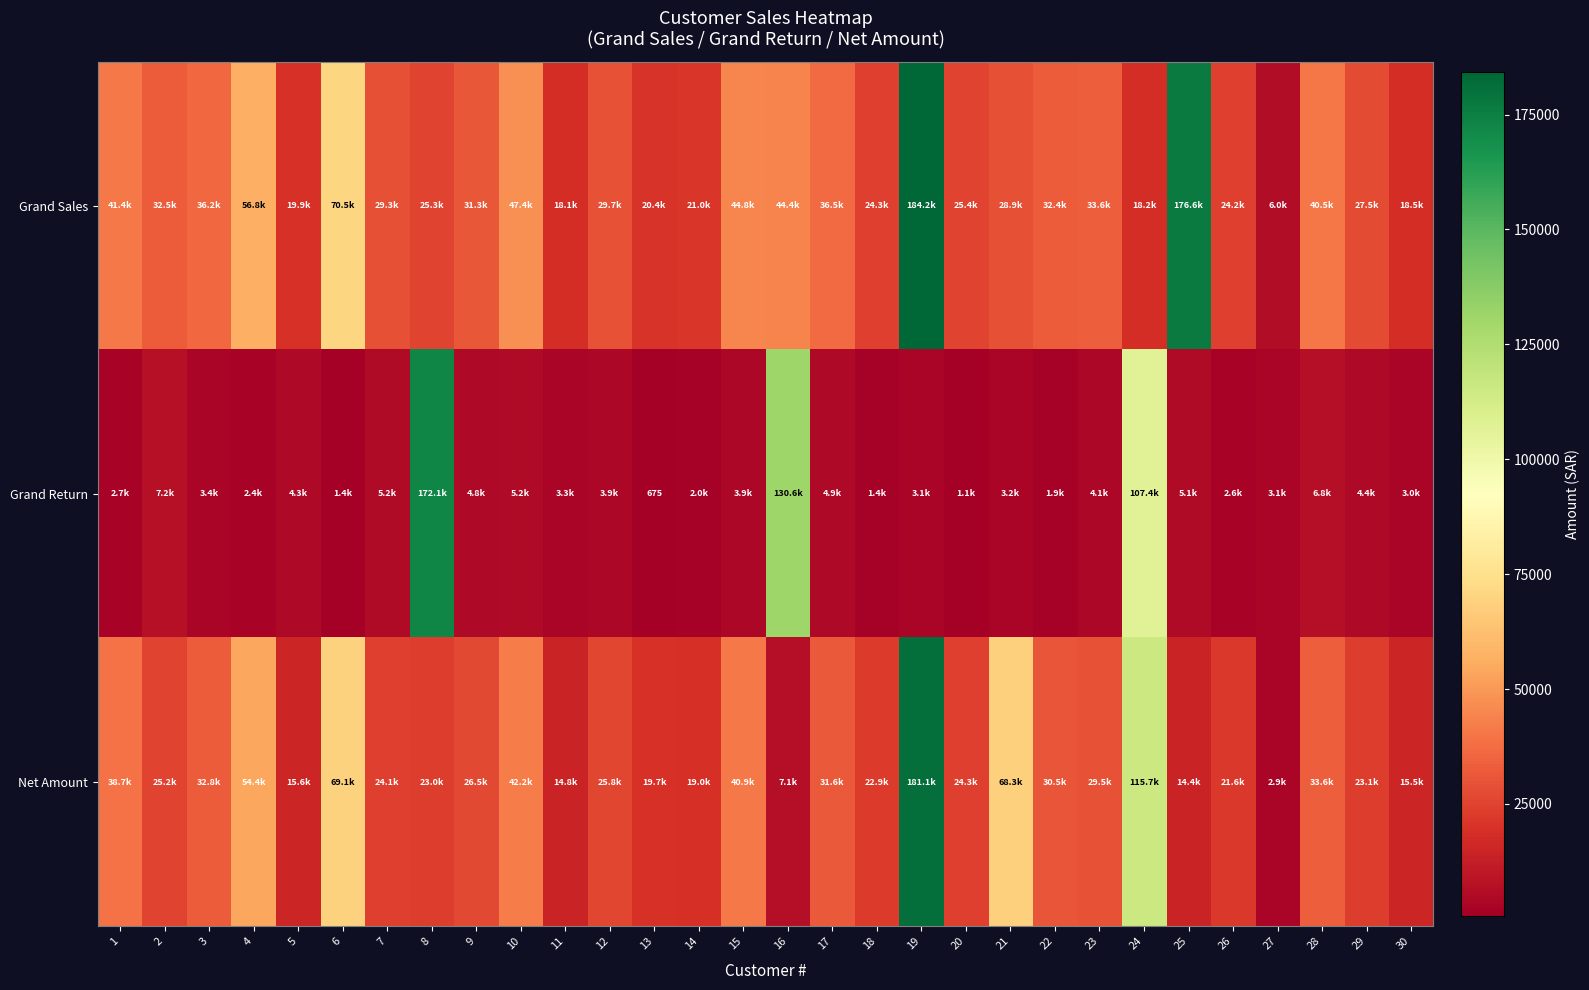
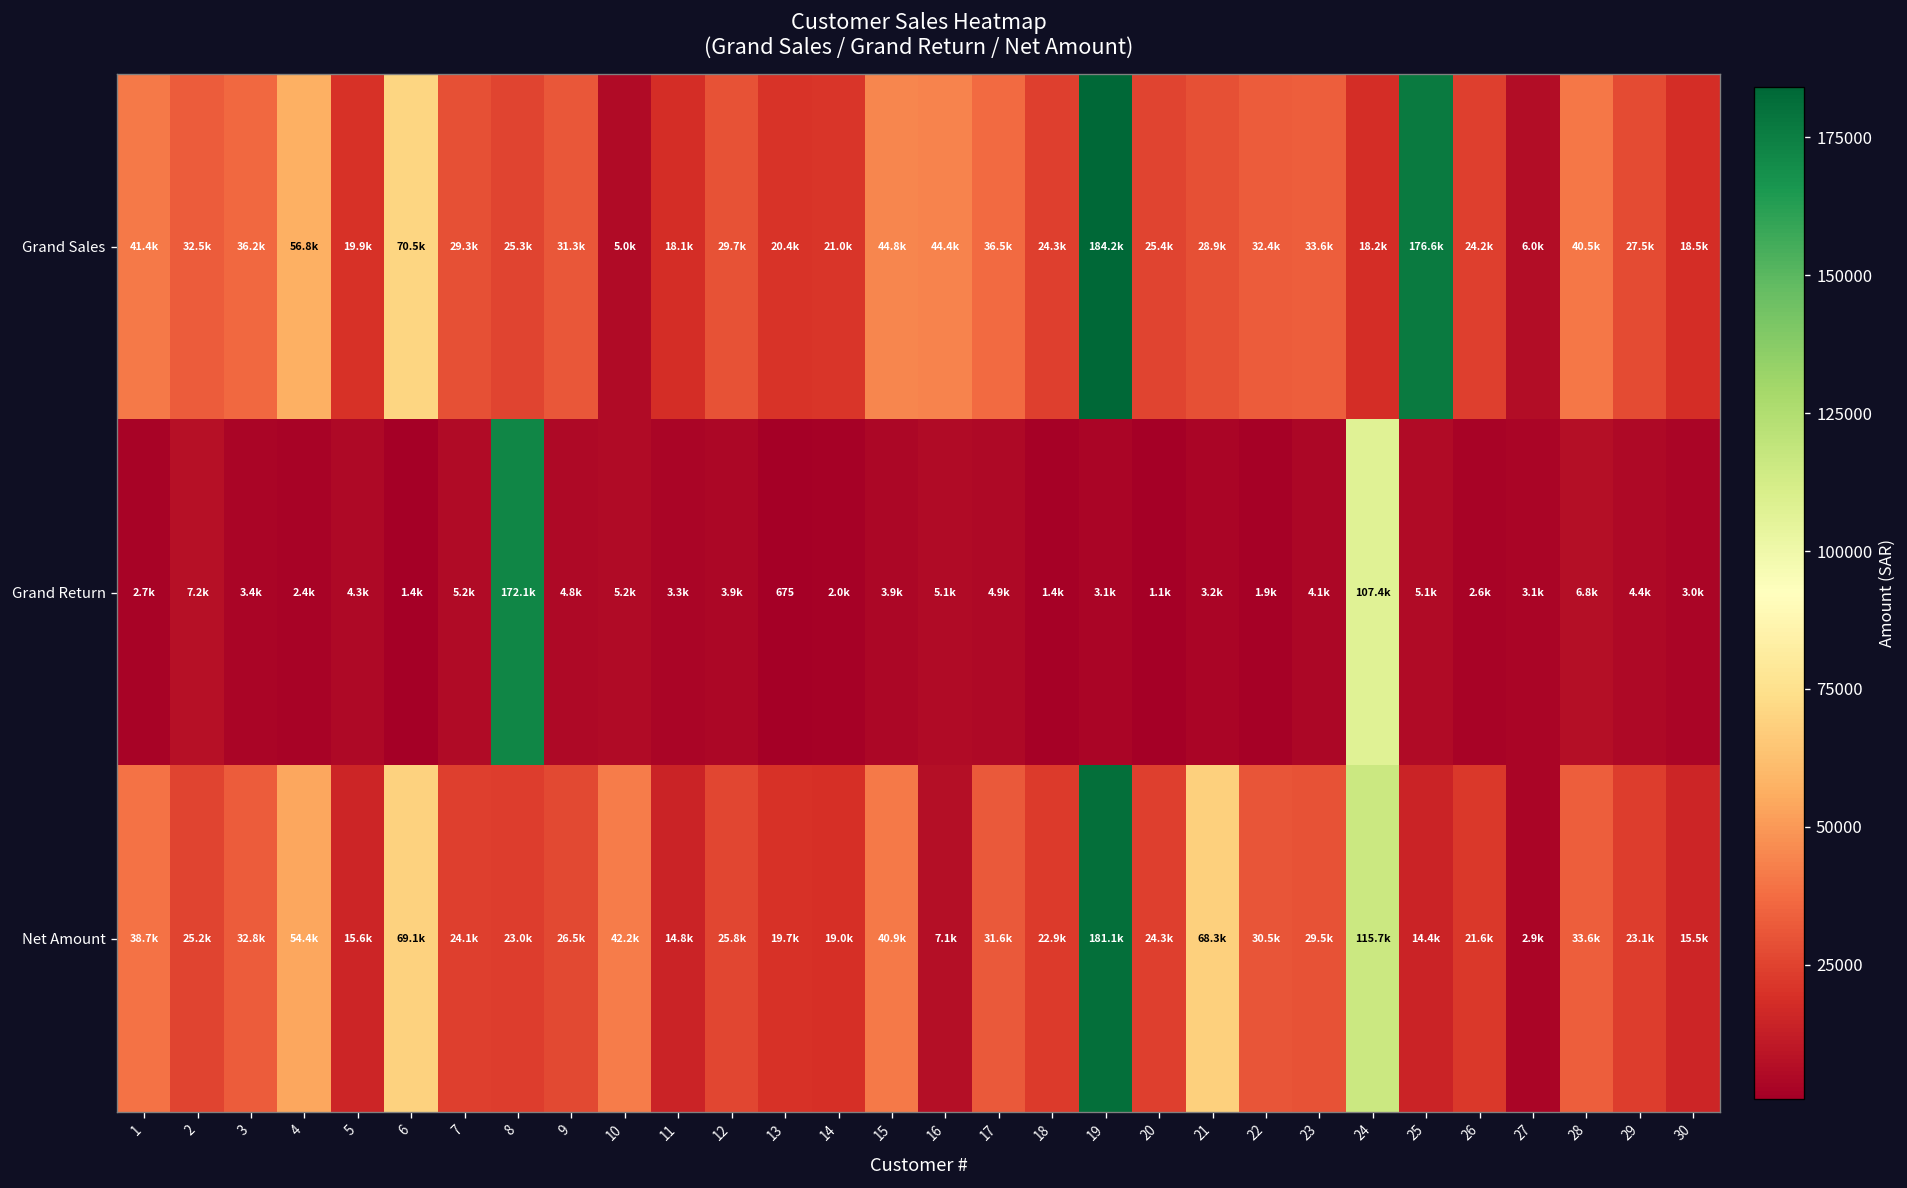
  {
    "Grand Sales": {
      "1": "41.4k",
      "2": "32.5k",
      "3": "36.2k",
      "4": "56.8k",
      "5": "19.9k",
      "6": "70.5k",
      "7": "29.3k",
      "8": "25.3k",
      "9": "31.3k",
-     "10": "47.4k",
+     "10": "5.0k",
      "11": "18.1k",
      "12": "29.7k",
      "13": "20.4k",
      "14": "21.0k",
      "15": "44.8k",
      "16": "44.4k",
      "17": "36.5k",
      "18": "24.3k",
      "19": "184.2k",
      "20": "25.4k",
      "21": "28.9k",
      "22": "32.4k",
      "23": "33.6k",
      "24": "18.2k",
      "25": "176.6k",
      "26": "24.2k",
      "27": "6.0k",
      "28": "40.5k",
      "29": "27.5k",
      "30": "18.5k"
    },
    "Grand Return": {
      "1": "2.7k",
      "2": "7.2k",
      "3": "3.4k",
      "4": "2.4k",
      "5": "4.3k",
      "6": "1.4k",
      "7": "5.2k",
      "8": "172.1k",
      "9": "4.8k",
      "10": "5.2k",
      "11": "3.3k",
      "12": "3.9k",
      "13": "675",
      "14": "2.0k",
      "15": "3.9k",
-     "16": "130.6k",
+     "16": "5.1k",
      "17": "4.9k",
      "18": "1.4k",
      "19": "3.1k",
      "20": "1.1k",
      "21": "3.2k",
      "22": "1.9k",
      "23": "4.1k",
      "24": "107.4k",
      "25": "5.1k",
      "26": "2.6k",
      "27": "3.1k",
      "28": "6.8k",
      "29": "4.4k",
      "30": "3.0k"
    },
    "Net Amount": {
      "1": "38.7k",
      "2": "25.2k",
      "3": "32.8k",
      "4": "54.4k",
      "5": "15.6k",
      "6": "69.1k",
      "7": "24.1k",
      "8": "23.0k",
      "9": "26.5k",
      "10": "42.2k",
      "11": "14.8k",
      "12": "25.8k",
      "13": "19.7k",
      "14": "19.0k",
      "15": "40.9k",
      "16": "7.1k",
      "17": "31.6k",
      "18": "22.9k",
      "19": "181.1k",
      "20": "24.3k",
      "21": "68.3k",
      "22": "30.5k",
      "23": "29.5k",
      "24": "115.7k",
      "25": "14.4k",
      "26": "21.6k",
      "27": "2.9k",
      "28": "33.6k",
      "29": "23.1k",
      "30": "15.5k"
    }
  }
